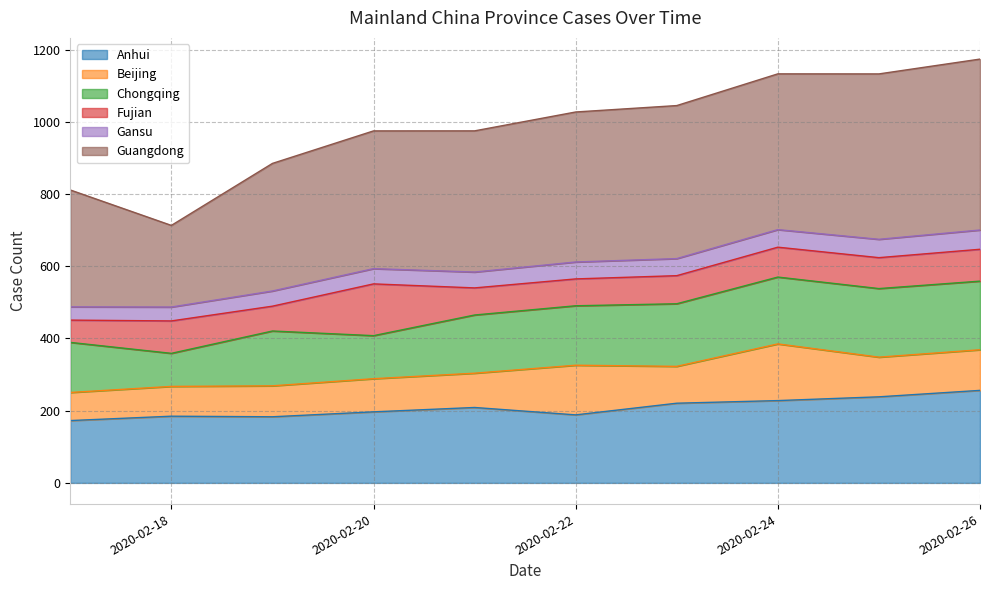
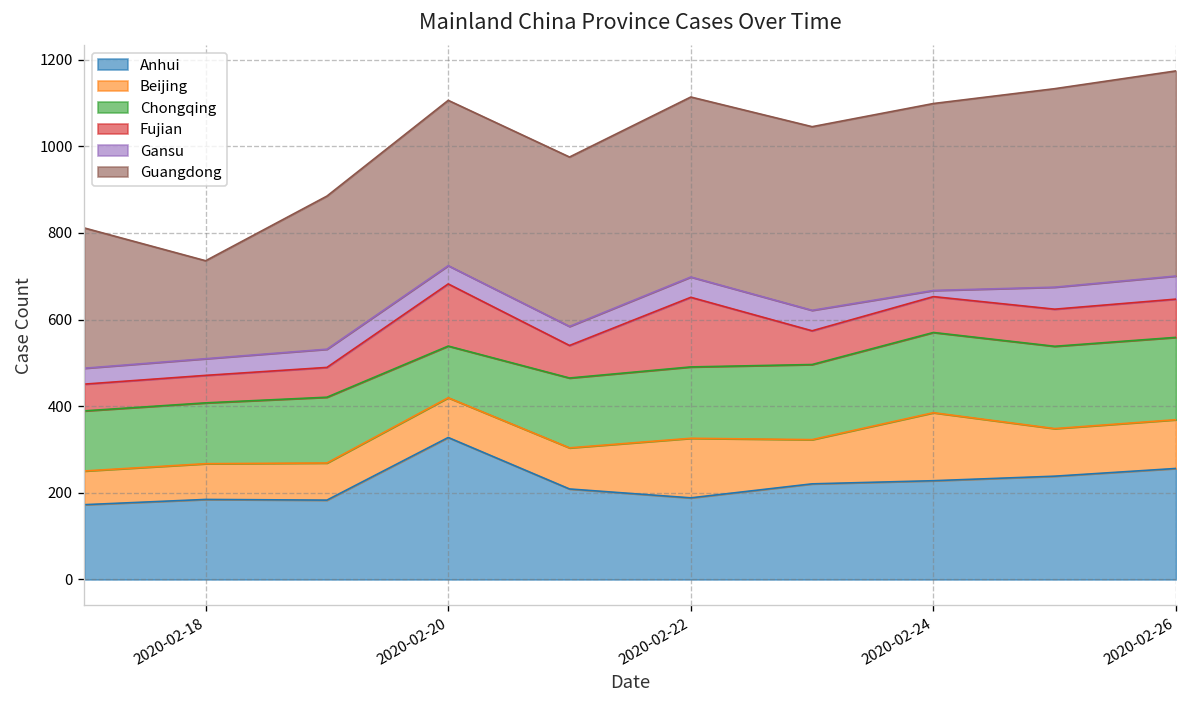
  {
    "Anhui": {
      "2020-02-18": 180,
-     "2020-02-20": 200,
+     "2020-02-20": 330,
      "2020-02-22": 190,
      "2020-02-24": 230,
      "2020-02-26": 260
    },
    "Beijing": {
      "2020-02-18": 80,
      "2020-02-20": 90,
      "2020-02-22": 140,
      "2020-02-24": 160,
      "2020-02-26": 110
    },
    "Chongqing": {
-     "2020-02-18": 90,
+     "2020-02-18": 140,
      "2020-02-20": 120,
      "2020-02-22": 160,
      "2020-02-24": 190,
      "2020-02-26": 190
    },
    "Fujian": {
-     "2020-02-18": 90,
+     "2020-02-18": 60,
      "2020-02-20": 140,
-     "2020-02-22": 70,
+     "2020-02-22": 160,
      "2020-02-24": 80,
      "2020-02-26": 90
    },
    "Gansu": {
      "2020-02-18": 40,
      "2020-02-20": 40,
      "2020-02-22": 50,
-     "2020-02-24": 50,
+     "2020-02-24": 10,
      "2020-02-26": 50
    },
    "Guangdong": {
      "2020-02-18": 230,
      "2020-02-20": 380,
      "2020-02-22": 420,
      "2020-02-24": 430,
      "2020-02-26": 470
    }
  }
